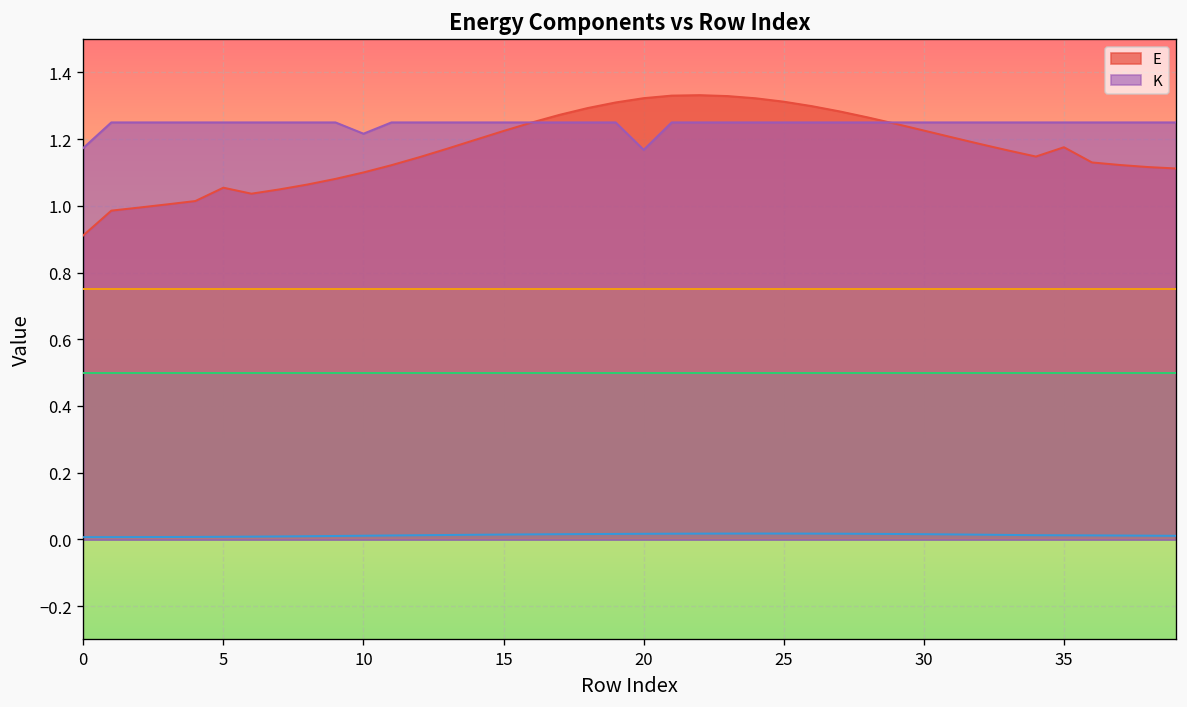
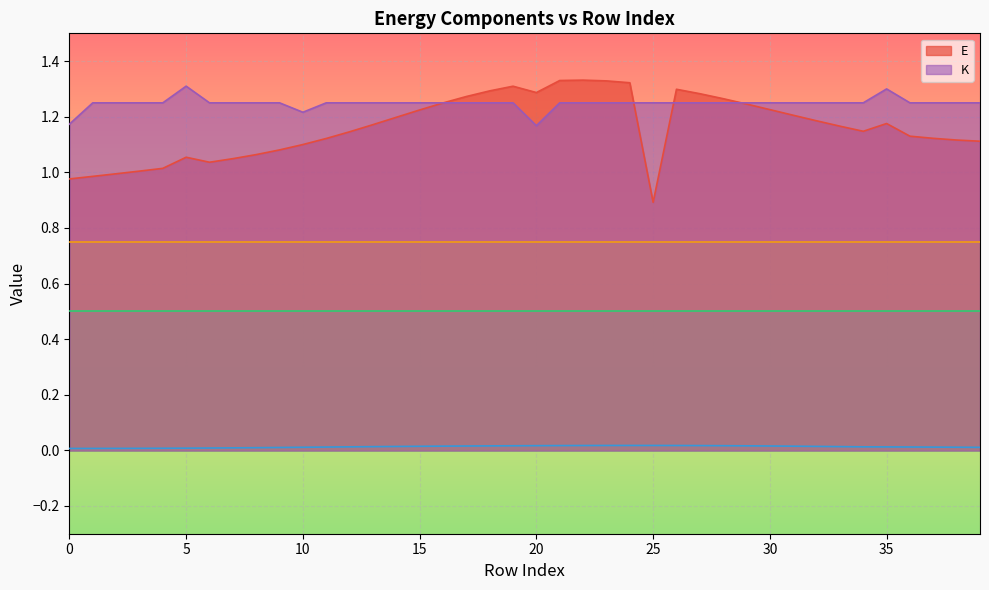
  {
    "E": {
-     "0": 0.91,
+     "0": 0.98,
      "5": 1.05,
      "10": 1.10,
      "15": 1.22,
-     "20": 1.32,
-     "25": 1.31,
+     "20": 1.29,
+     "25": 0.89,
      "30": 1.23,
      "35": 1.18
    },
    "K": {
      "0": 1.17,
-     "5": 1.25,
+     "5": 1.31,
      "10": 1.22,
      "15": 1.25,
      "20": 1.17,
      "25": 1.25,
      "30": 1.25,
-     "35": 1.25
+     "35": 1.30
    }
  }
